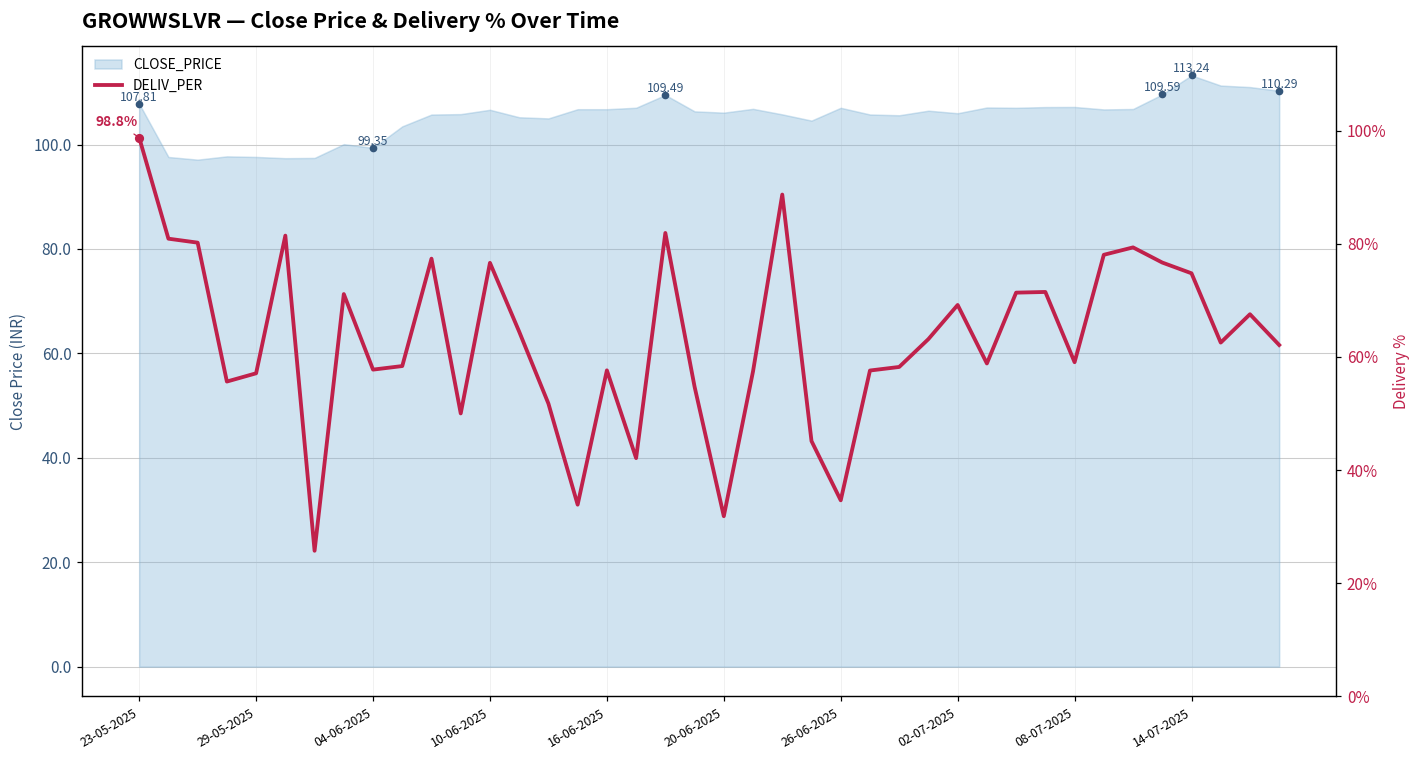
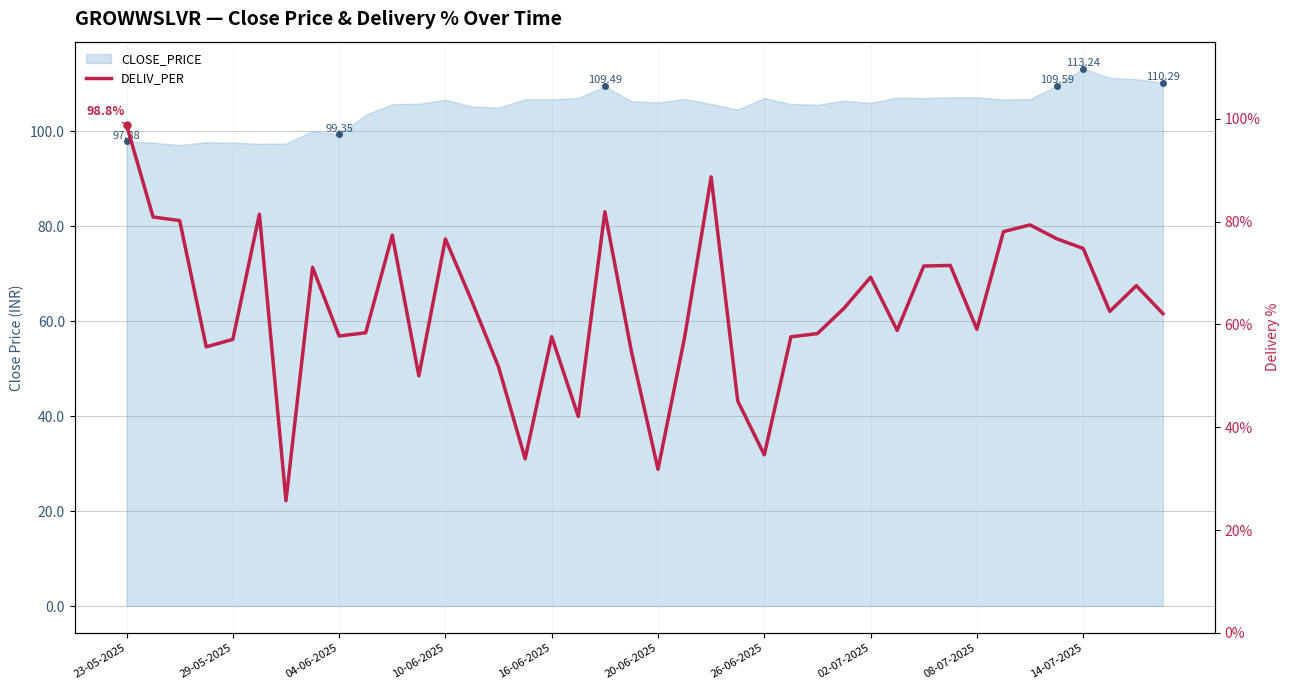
  {
    "CLOSE_PRICE": {
-     "23-05-2025": 107.81
+     "23-05-2025": 97.88
    }
  }
